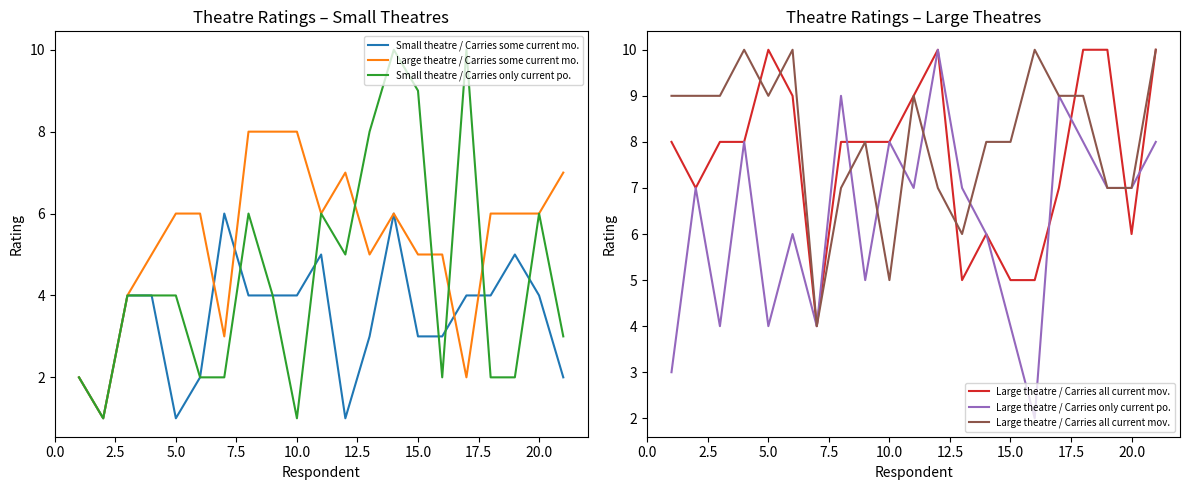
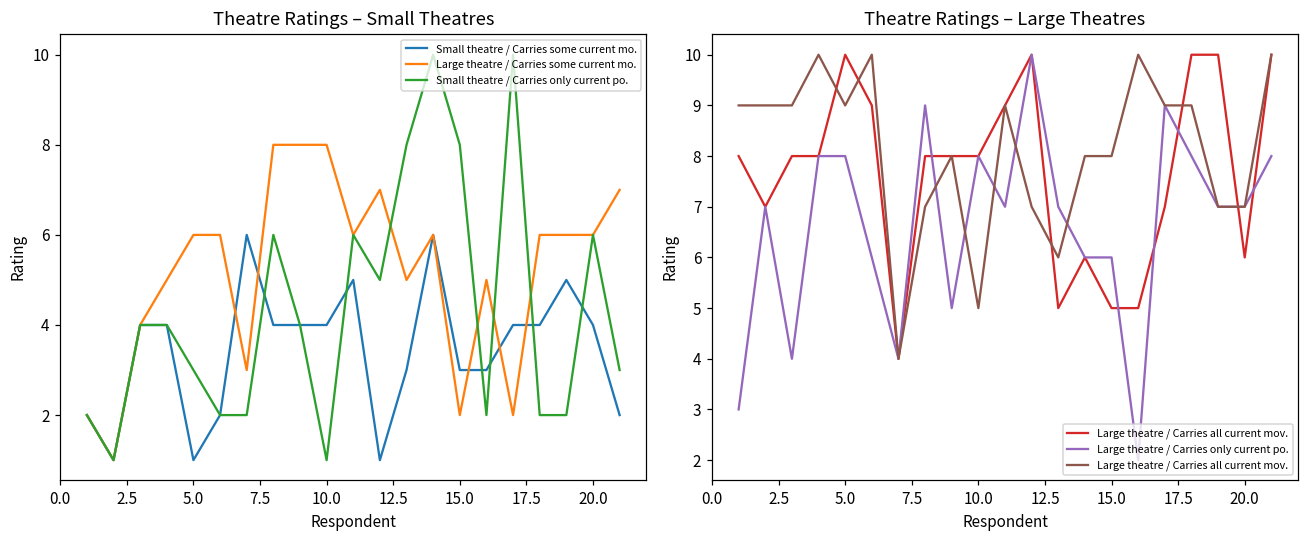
  {
    "Theatre Ratings – Small Theatres": {
      "Small theatre / Carries some current mo.": {
        "5.0": 1,
        "10.0": 4,
        "15.0": 3,
        "20.0": 4
      },
      "Large theatre / Carries some current mo.": {
        "5.0": 6,
        "10.0": 8,
-       "15.0": 5
+       "15.0": 2
      },
      "Small theatre / Carries only current po.": {
-       "5.0": 4,
+       "5.0": 3,
        "10.0": 1,
-       "15.0": 9
+       "15.0": 8
      }
    },
    "Theatre Ratings – Large Theatres": {
      "Large theatre / Carries only current po.": {
-       "5.0": 4,
-       "15.0": 4
+       "5.0": 8,
+       "15.0": 6
      }
    }
  }
